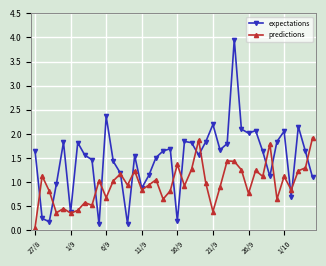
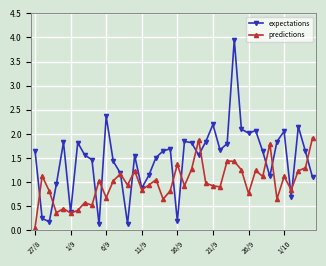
  {
    "expectations": {
      "27/8": 1.7,
      "6/9": 2.4,
      "16/9": 0.2,
      "21/9": 2.2,
      "26/9": 2.0,
      "1/10": 2.1
    },
    "predictions": {
      "27/8": 0.1,
      "6/9": 0.7,
      "16/9": 1.4,
-     "21/9": 0.4,
+     "21/9": 0.9,
      "26/9": 0.8,
      "1/10": 1.1
    }
  }
